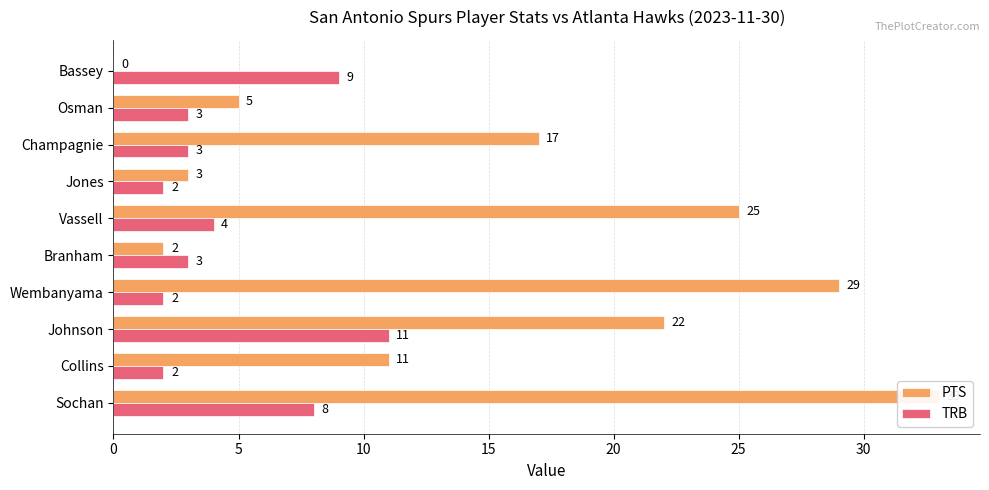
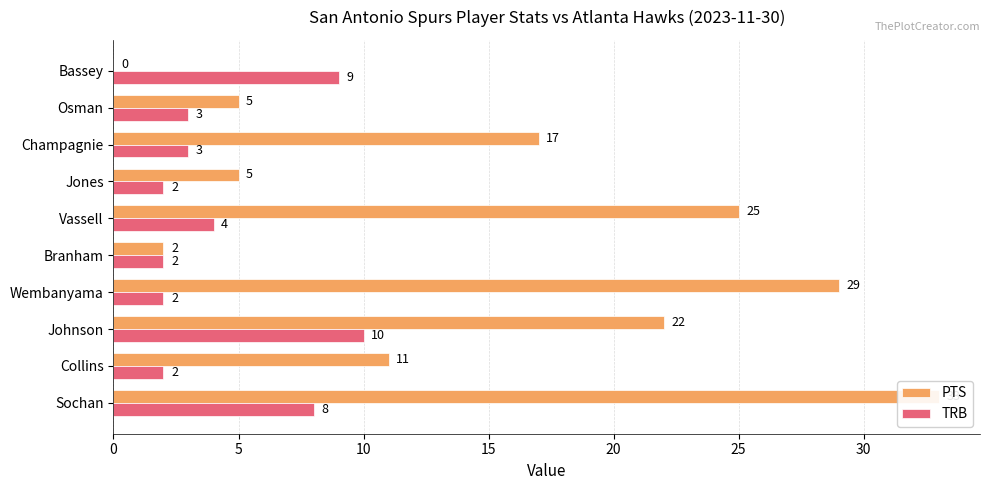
  {
    "PTS": {
      "Bassey": 0,
      "Osman": 5,
      "Champagnie": 17,
-     "Jones": 3,
+     "Jones": 5,
      "Vassell": 25,
      "Branham": 2,
      "Wembanyama": 29,
      "Johnson": 22,
      "Collins": 11
    },
    "TRB": {
      "Bassey": 9,
      "Osman": 3,
      "Champagnie": 3,
      "Jones": 2,
      "Vassell": 4,
-     "Branham": 3,
+     "Branham": 2,
      "Wembanyama": 2,
-     "Johnson": 11,
+     "Johnson": 10,
      "Collins": 2,
      "Sochan": 8
    }
  }
